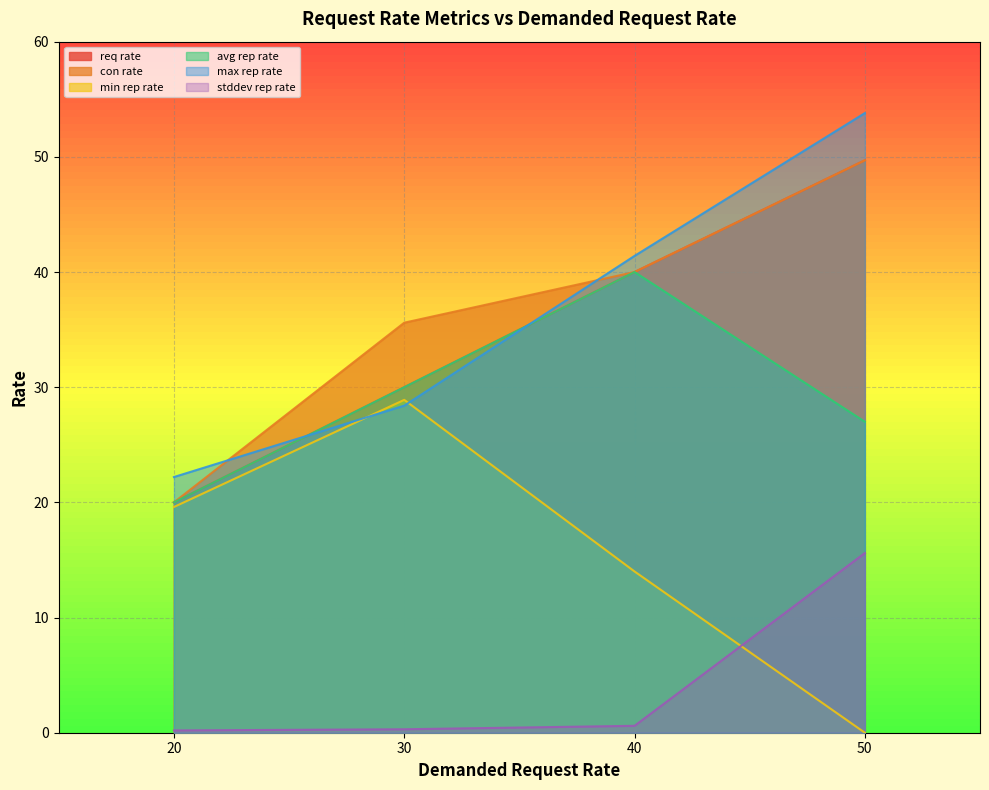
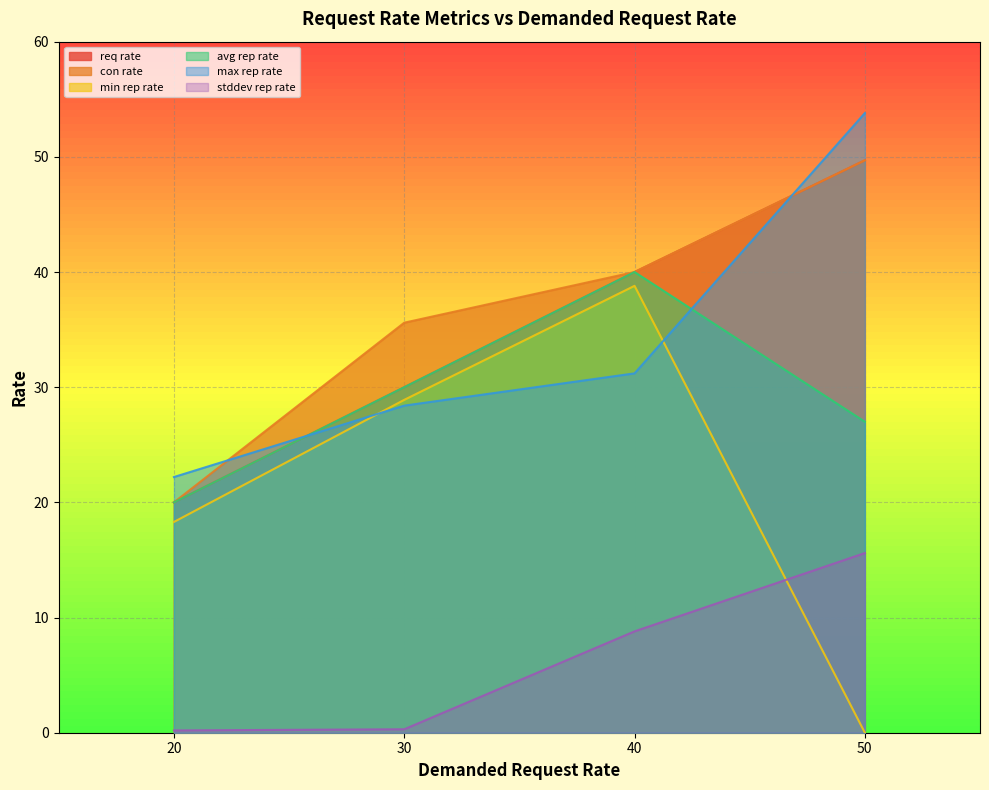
  {
    "min rep rate": {
-     "20": 19.6,
+     "20": 18.3,
      "30": 28.9,
-     "40": 14.0,
+     "40": 38.8,
      "50": 0.0
    },
    "avg rep rate": {
      "50": 27.0
    },
    "max rep rate": {
      "20": 22.2,
      "30": 28.4,
-     "40": 41.4,
+     "40": 31.2,
      "50": 53.8
    },
    "stddev rep rate": {
      "20": 0.2,
      "30": 0.3,
-     "40": 0.6,
+     "40": 8.8,
      "50": 15.6
    }
  }
